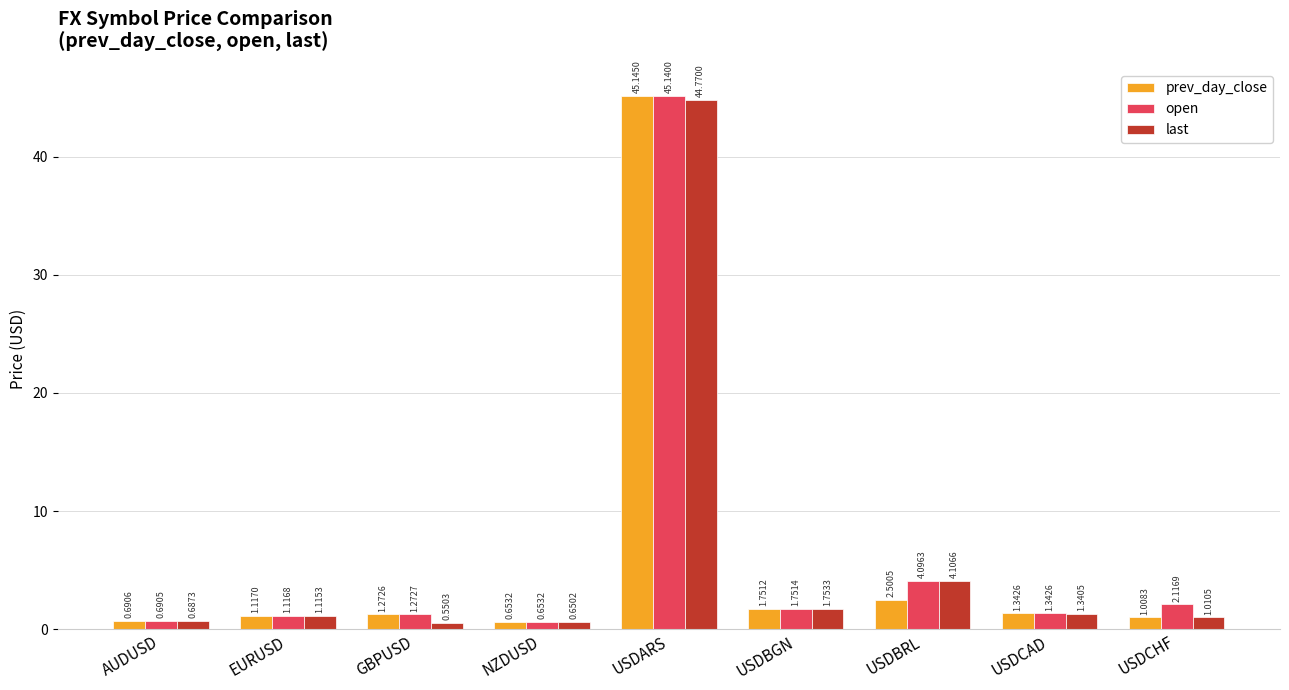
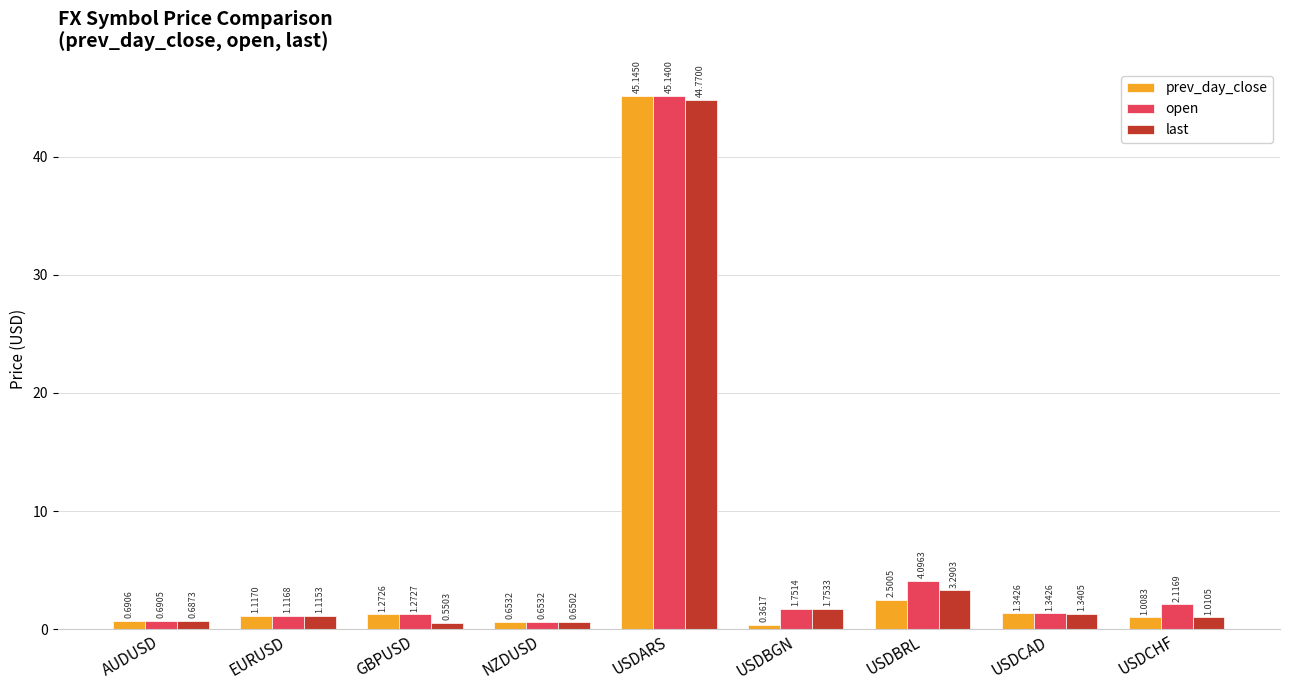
  {
    "prev_day_close": {
      "AUDUSD": 0.6906,
      "EURUSD": 1.1170,
      "GBPUSD": 1.2726,
      "NZDUSD": 0.6532,
      "USDARS": 45.1450,
-     "USDBGN": 1.7512,
+     "USDBGN": 0.3617,
      "USDBRL": 2.5005,
      "USDCAD": 1.3426,
      "USDCHF": 1.0083
    },
    "open": {
      "AUDUSD": 0.6905,
      "EURUSD": 1.1168,
      "GBPUSD": 1.2727,
      "NZDUSD": 0.6532,
      "USDARS": 45.1400,
      "USDBGN": 1.7514,
      "USDBRL": 4.0963,
      "USDCAD": 1.3426,
      "USDCHF": 2.1169
    },
    "last": {
      "AUDUSD": 0.6873,
      "EURUSD": 1.1153,
      "GBPUSD": 0.5503,
      "NZDUSD": 0.6502,
      "USDARS": 44.7700,
      "USDBGN": 1.7533,
-     "USDBRL": 4.1066,
+     "USDBRL": 3.2903,
      "USDCAD": 1.3405,
      "USDCHF": 1.0105
    }
  }
